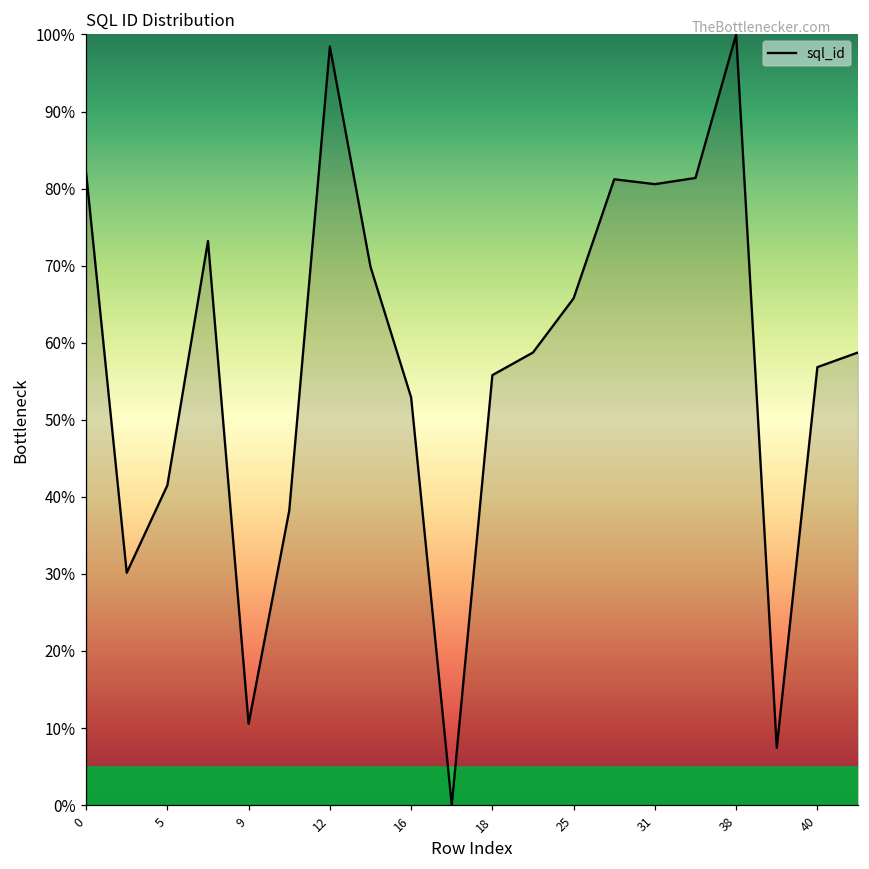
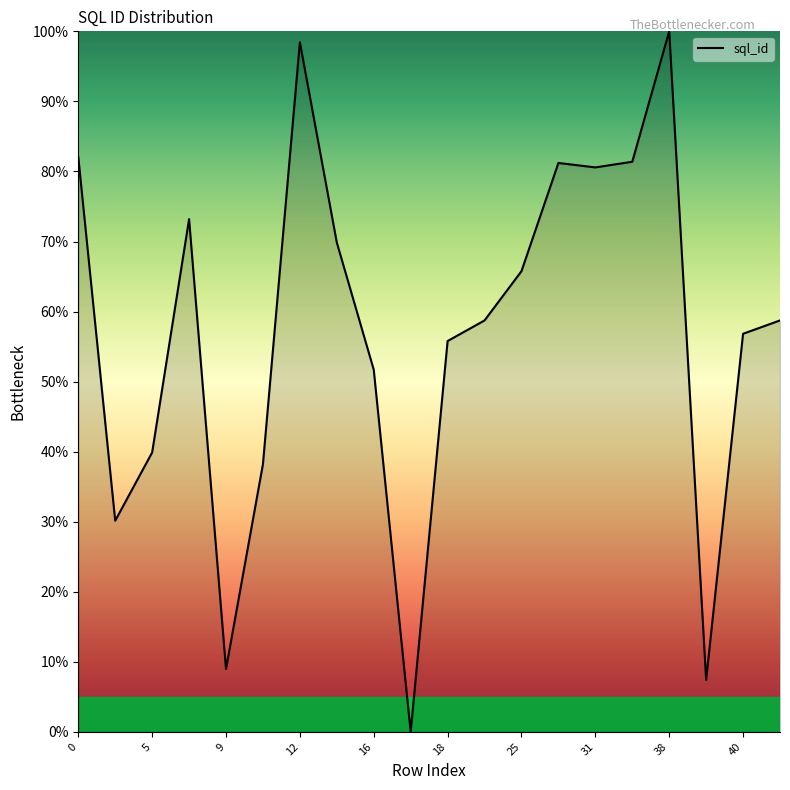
  {
    "0": "82%",
-   "5": "41%",
-   "9": "11%",
+   "5": "40%",
+   "9": "9%",
    "12": "98%",
-   "16": "53%",
+   "16": "52%",
    "18": "56%",
    "25": "66%",
    "31": "81%",
    "38": "100%",
    "40": "57%"
  }
